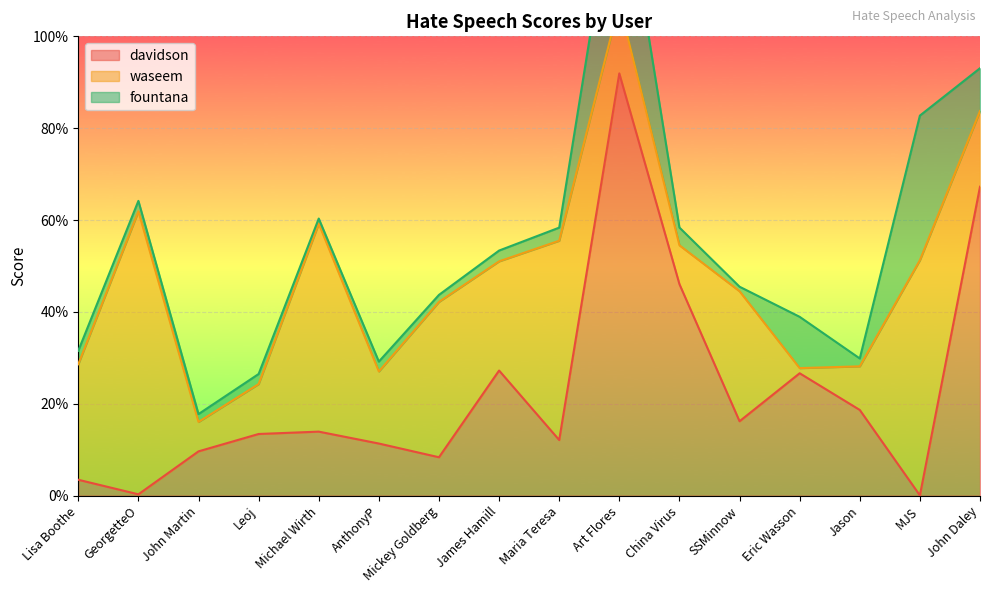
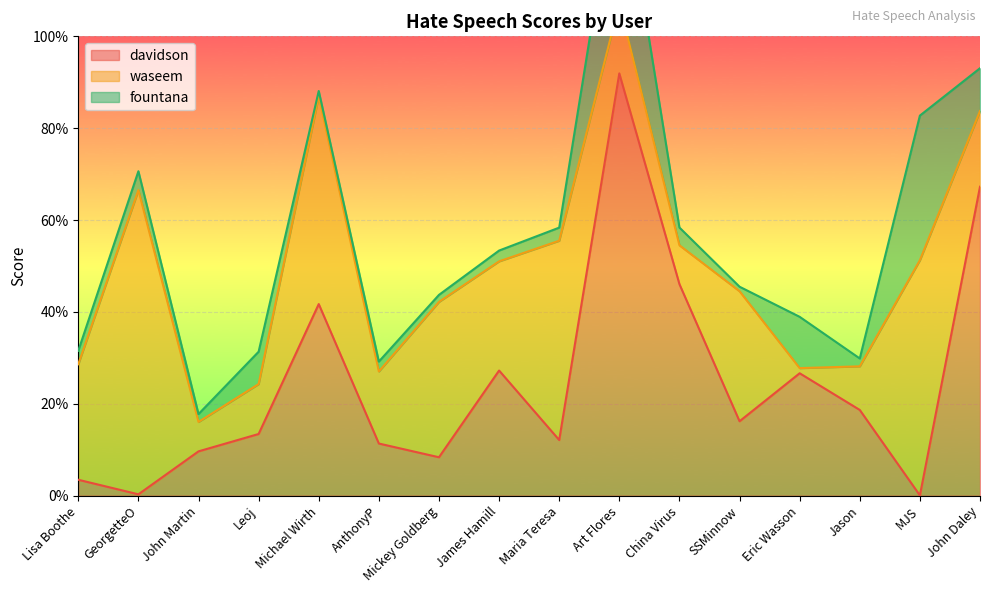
  {
    "davidson": {
      "Lisa Boothe": "3%",
      "GeorgetteO": "0%",
      "John Martin": "10%",
      "Leoj": "13%",
-     "Michael Wirth": "14%",
+     "Michael Wirth": "42%",
      "AnthonyP": "11%",
      "Mickey Goldberg": "8%",
      "James Hamill": "27%",
      "Maria Teresa": "12%",
      "Art Flores": "92%",
      "China Virus": "46%",
      "SSMinnow": "16%",
      "Eric Wasson": "27%",
      "Jason": "19%",
      "MJS": "0%",
      "John Daley": "67%"
    },
    "waseem": {
      "Lisa Boothe": "25%",
-     "GeorgetteO": "62%",
+     "GeorgetteO": "66%",
      "John Martin": "6%",
      "Leoj": "11%",
      "Michael Wirth": "45%",
      "AnthonyP": "16%",
      "Mickey Goldberg": "34%",
      "James Hamill": "24%",
      "Maria Teresa": "43%",
      "China Virus": "8%",
      "SSMinnow": "28%",
      "Eric Wasson": "1%",
      "Jason": "9%",
      "MJS": "51%",
      "John Daley": "16%"
    },
    "fountana": {
      "Lisa Boothe": "3%",
-     "GeorgetteO": "2%",
+     "GeorgetteO": "4%",
      "John Martin": "2%",
-     "Leoj": "2%",
+     "Leoj": "7%",
      "Michael Wirth": "1%",
      "AnthonyP": "2%",
      "Mickey Goldberg": "2%",
      "James Hamill": "2%",
      "Maria Teresa": "3%",
      "China Virus": "4%",
      "SSMinnow": "1%",
      "Eric Wasson": "11%",
      "Jason": "2%",
      "MJS": "31%",
      "John Daley": "9%"
    }
  }
